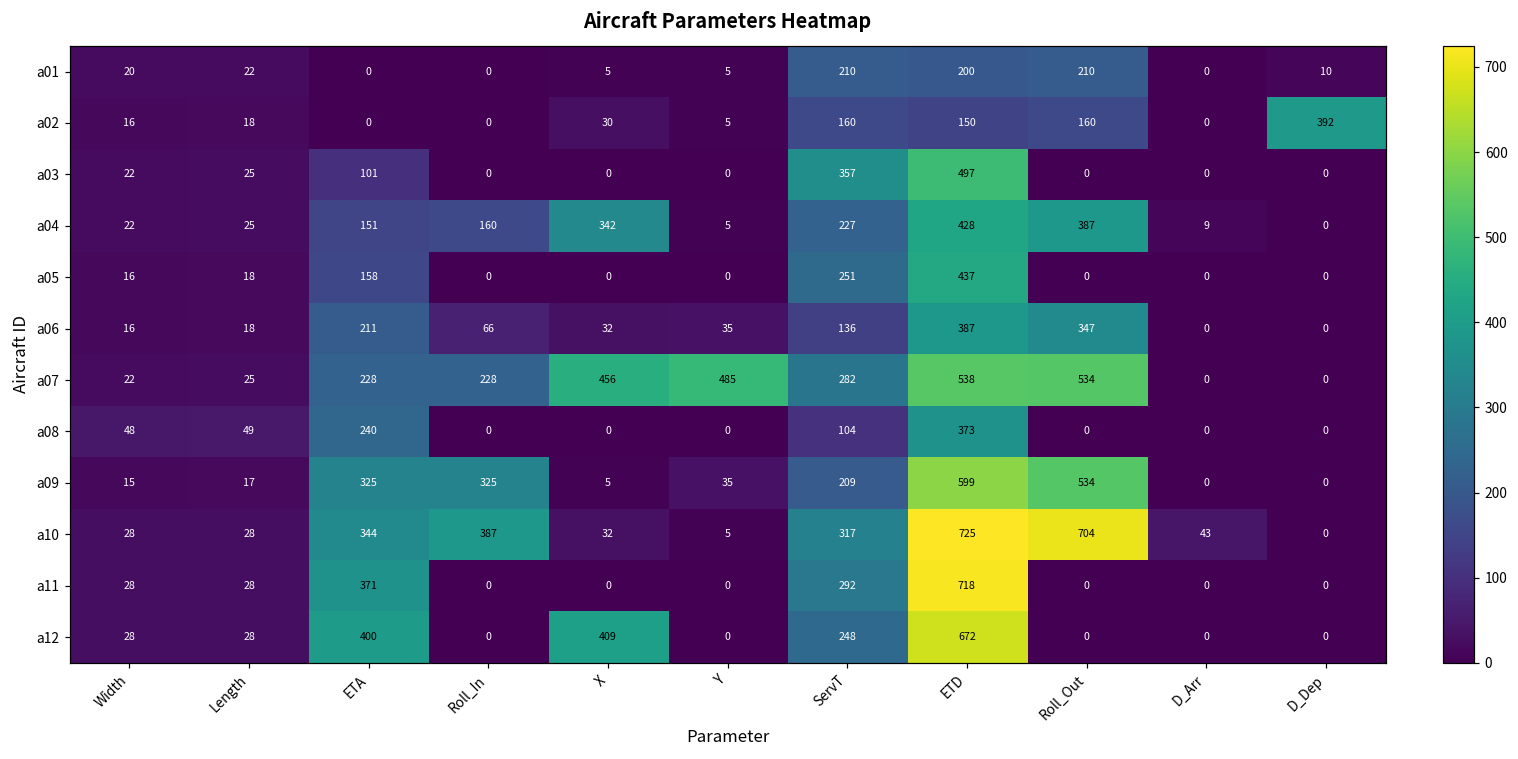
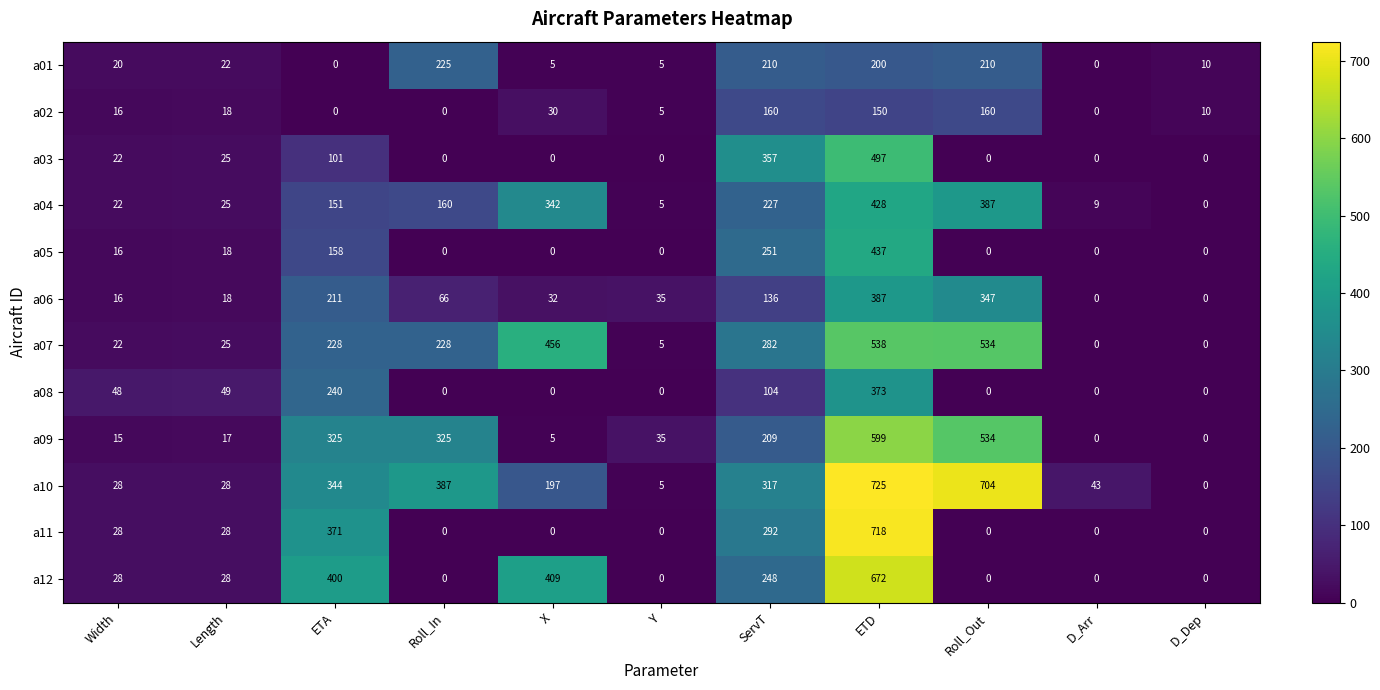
  {
    "a01": {
      "Width": 20,
      "Length": 22,
      "ETA": 0,
-     "Roll_In": 0,
+     "Roll_In": 225,
      "X": 5,
      "Y": 5,
      "ServT": 210,
      "ETD": 200,
      "Roll_Out": 210,
      "D_Arr": 0,
      "D_Dep": 10
    },
    "a02": {
      "Width": 16,
      "Length": 18,
      "ETA": 0,
      "Roll_In": 0,
      "X": 30,
      "Y": 5,
      "ServT": 160,
      "ETD": 150,
      "Roll_Out": 160,
      "D_Arr": 0,
-     "D_Dep": 392
+     "D_Dep": 10
    },
    "a03": {
      "Width": 22,
      "Length": 25,
      "ETA": 101,
      "Roll_In": 0,
      "X": 0,
      "Y": 0,
      "ServT": 357,
      "ETD": 497,
      "Roll_Out": 0,
      "D_Arr": 0,
      "D_Dep": 0
    },
    "a04": {
      "Width": 22,
      "Length": 25,
      "ETA": 151,
      "Roll_In": 160,
      "X": 342,
      "Y": 5,
      "ServT": 227,
      "ETD": 428,
      "Roll_Out": 387,
      "D_Arr": 9,
      "D_Dep": 0
    },
    "a05": {
      "Width": 16,
      "Length": 18,
      "ETA": 158,
      "Roll_In": 0,
      "X": 0,
      "Y": 0,
      "ServT": 251,
      "ETD": 437,
      "Roll_Out": 0,
      "D_Arr": 0,
      "D_Dep": 0
    },
    "a06": {
      "Width": 16,
      "Length": 18,
      "ETA": 211,
      "Roll_In": 66,
      "X": 32,
      "Y": 35,
      "ServT": 136,
      "ETD": 387,
      "Roll_Out": 347,
      "D_Arr": 0,
      "D_Dep": 0
    },
    "a07": {
      "Width": 22,
      "Length": 25,
      "ETA": 228,
      "Roll_In": 228,
      "X": 456,
-     "Y": 485,
+     "Y": 5,
      "ServT": 282,
      "ETD": 538,
      "Roll_Out": 534,
      "D_Arr": 0,
      "D_Dep": 0
    },
    "a08": {
      "Width": 48,
      "Length": 49,
      "ETA": 240,
      "Roll_In": 0,
      "X": 0,
      "Y": 0,
      "ServT": 104,
      "ETD": 373,
      "Roll_Out": 0,
      "D_Arr": 0,
      "D_Dep": 0
    },
    "a09": {
      "Width": 15,
      "Length": 17,
      "ETA": 325,
      "Roll_In": 325,
      "X": 5,
      "Y": 35,
      "ServT": 209,
      "ETD": 599,
      "Roll_Out": 534,
      "D_Arr": 0,
      "D_Dep": 0
    },
    "a10": {
      "Width": 28,
      "Length": 28,
      "ETA": 344,
      "Roll_In": 387,
-     "X": 32,
+     "X": 197,
      "Y": 5,
      "ServT": 317,
      "ETD": 725,
      "Roll_Out": 704,
      "D_Arr": 43,
      "D_Dep": 0
    },
    "a11": {
      "Width": 28,
      "Length": 28,
      "ETA": 371,
      "Roll_In": 0,
      "X": 0,
      "Y": 0,
      "ServT": 292,
      "ETD": 718,
      "Roll_Out": 0,
      "D_Arr": 0,
      "D_Dep": 0
    },
    "a12": {
      "Width": 28,
      "Length": 28,
      "ETA": 400,
      "Roll_In": 0,
      "X": 409,
      "Y": 0,
      "ServT": 248,
      "ETD": 672,
      "Roll_Out": 0,
      "D_Arr": 0,
      "D_Dep": 0
    }
  }
